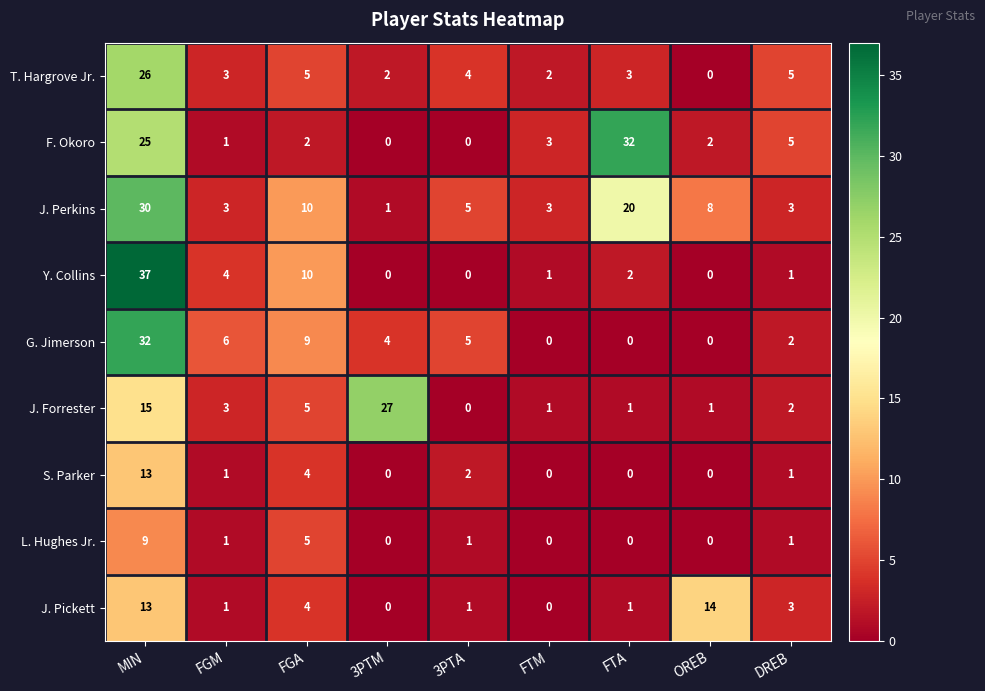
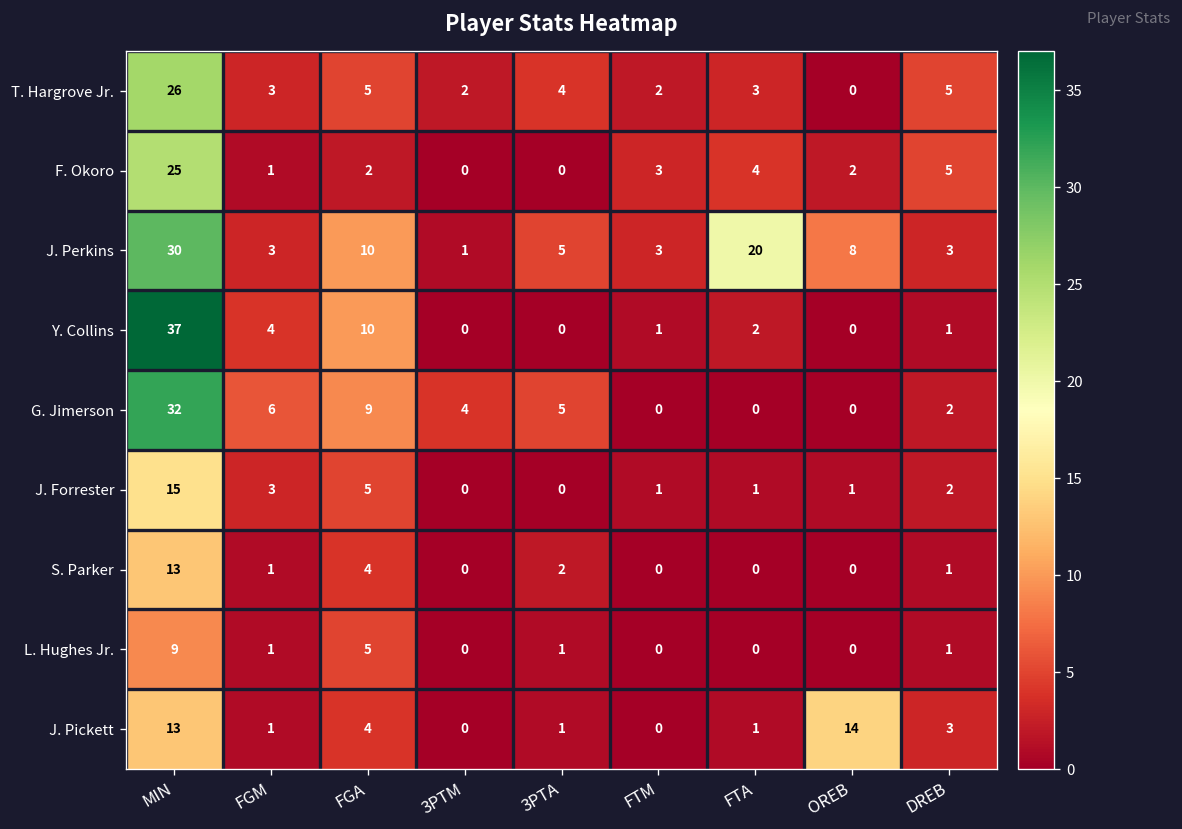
  {
    "T. Hargrove Jr.": {
      "MIN": 26,
      "FGM": 3,
      "FGA": 5,
      "3PTM": 2,
      "3PTA": 4,
      "FTM": 2,
      "FTA": 3,
      "OREB": 0,
      "DREB": 5
    },
    "F. Okoro": {
      "MIN": 25,
      "FGM": 1,
      "FGA": 2,
      "3PTM": 0,
      "3PTA": 0,
      "FTM": 3,
-     "FTA": 32,
+     "FTA": 4,
      "OREB": 2,
      "DREB": 5
    },
    "J. Perkins": {
      "MIN": 30,
      "FGM": 3,
      "FGA": 10,
      "3PTM": 1,
      "3PTA": 5,
      "FTM": 3,
      "FTA": 20,
      "OREB": 8,
      "DREB": 3
    },
    "Y. Collins": {
      "MIN": 37,
      "FGM": 4,
      "FGA": 10,
      "3PTM": 0,
      "3PTA": 0,
      "FTM": 1,
      "FTA": 2,
      "OREB": 0,
      "DREB": 1
    },
    "G. Jimerson": {
      "MIN": 32,
      "FGM": 6,
      "FGA": 9,
      "3PTM": 4,
      "3PTA": 5,
      "FTM": 0,
      "FTA": 0,
      "OREB": 0,
      "DREB": 2
    },
    "J. Forrester": {
      "MIN": 15,
      "FGM": 3,
      "FGA": 5,
-     "3PTM": 27,
+     "3PTM": 0,
      "3PTA": 0,
      "FTM": 1,
      "FTA": 1,
      "OREB": 1,
      "DREB": 2
    },
    "S. Parker": {
      "MIN": 13,
      "FGM": 1,
      "FGA": 4,
      "3PTM": 0,
      "3PTA": 2,
      "FTM": 0,
      "FTA": 0,
      "OREB": 0,
      "DREB": 1
    },
    "L. Hughes Jr.": {
      "MIN": 9,
      "FGM": 1,
      "FGA": 5,
      "3PTM": 0,
      "3PTA": 1,
      "FTM": 0,
      "FTA": 0,
      "OREB": 0,
      "DREB": 1
    },
    "J. Pickett": {
      "MIN": 13,
      "FGM": 1,
      "FGA": 4,
      "3PTM": 0,
      "3PTA": 1,
      "FTM": 0,
      "FTA": 1,
      "OREB": 14,
      "DREB": 3
    }
  }
